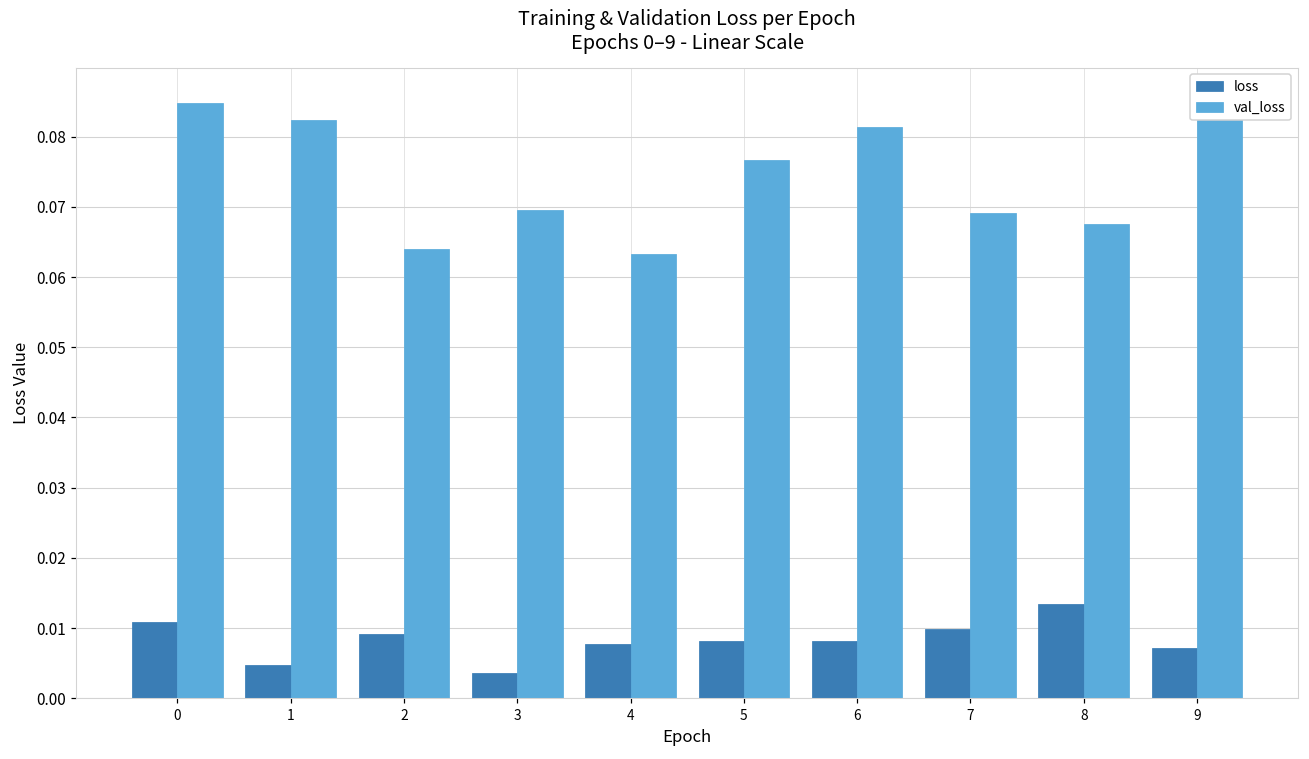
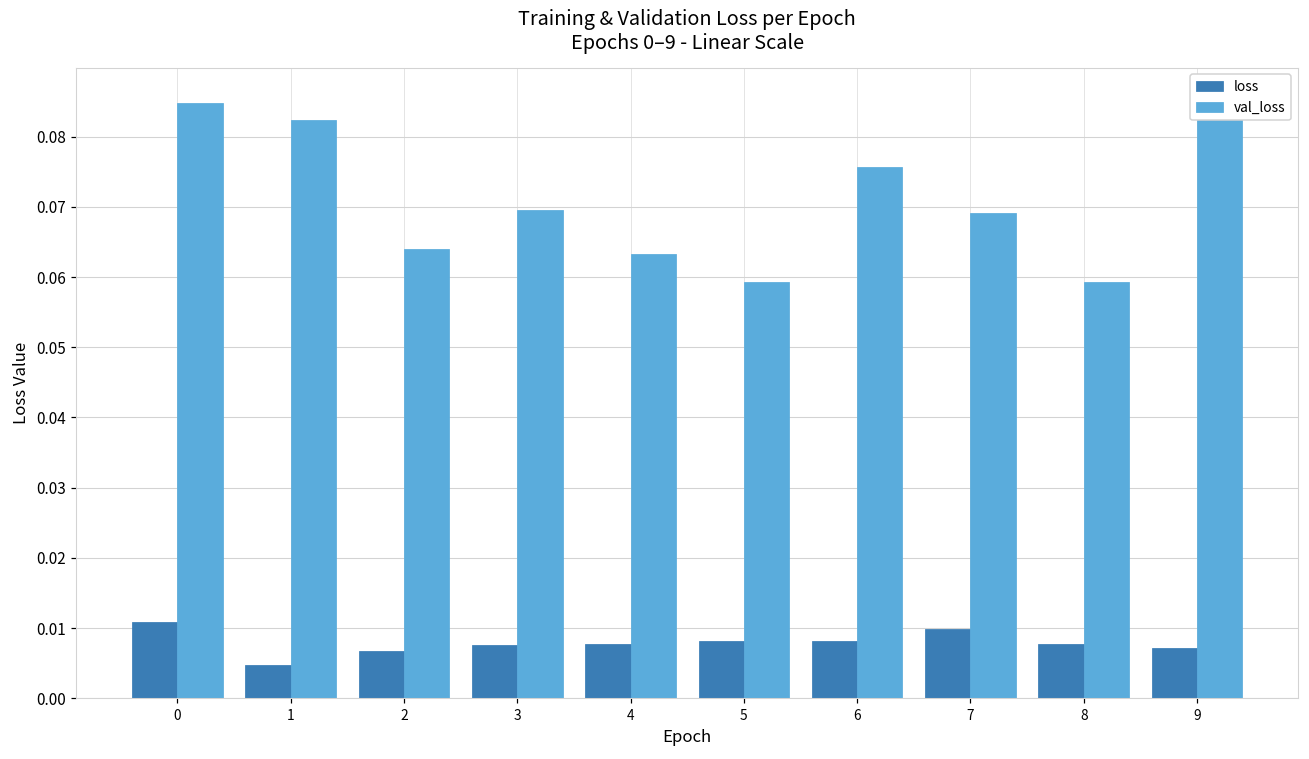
  {
    "loss": {
      "0": 0.011,
      "1": 0.005,
-     "2": 0.009,
-     "3": 0.004,
+     "2": 0.007,
+     "3": 0.008,
      "4": 0.008,
      "5": 0.008,
      "6": 0.008,
      "7": 0.010,
-     "8": 0.013,
+     "8": 0.008,
      "9": 0.007
    },
    "val_loss": {
      "0": 0.085,
      "1": 0.082,
      "2": 0.064,
      "3": 0.070,
      "4": 0.063,
-     "5": 0.077,
-     "6": 0.081,
+     "5": 0.059,
+     "6": 0.076,
      "7": 0.069,
-     "8": 0.068
+     "8": 0.059
    }
  }
